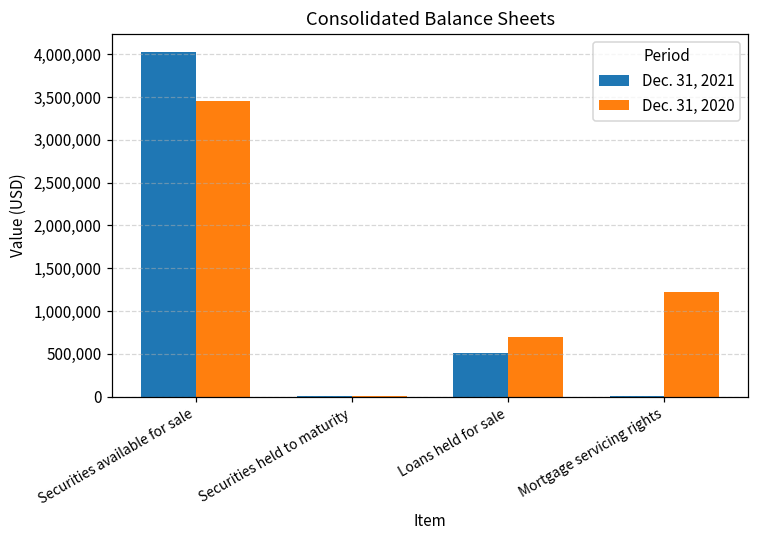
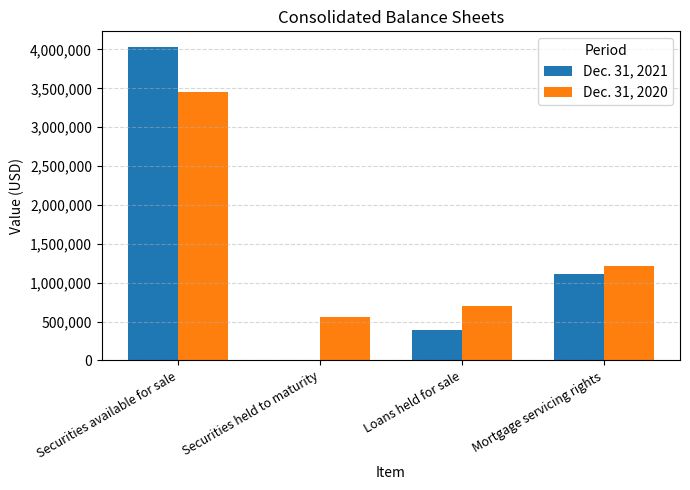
  {
    "Dec. 31, 2021": {
      "Securities available for sale": "4,000,000",
-     "Loans held for sale": "500,000",
-     "Mortgage servicing rights": "0"
+     "Loans held for sale": "400,000",
+     "Mortgage servicing rights": "1,100,000"
    },
    "Dec. 31, 2020": {
      "Securities available for sale": "3,500,000",
-     "Securities held to maturity": "0",
+     "Securities held to maturity": "600,000",
      "Loans held for sale": "700,000",
      "Mortgage servicing rights": "1,200,000"
    }
  }
